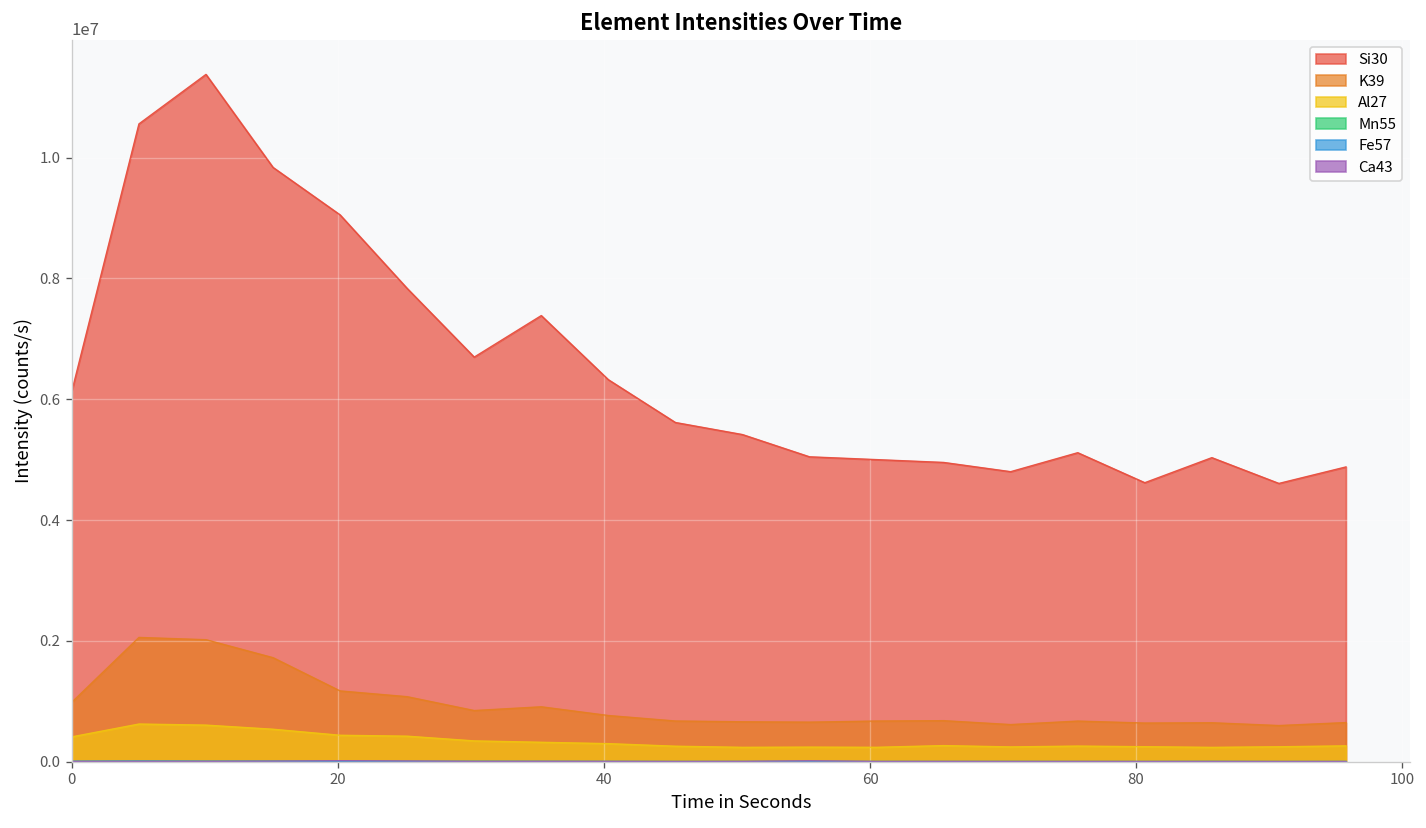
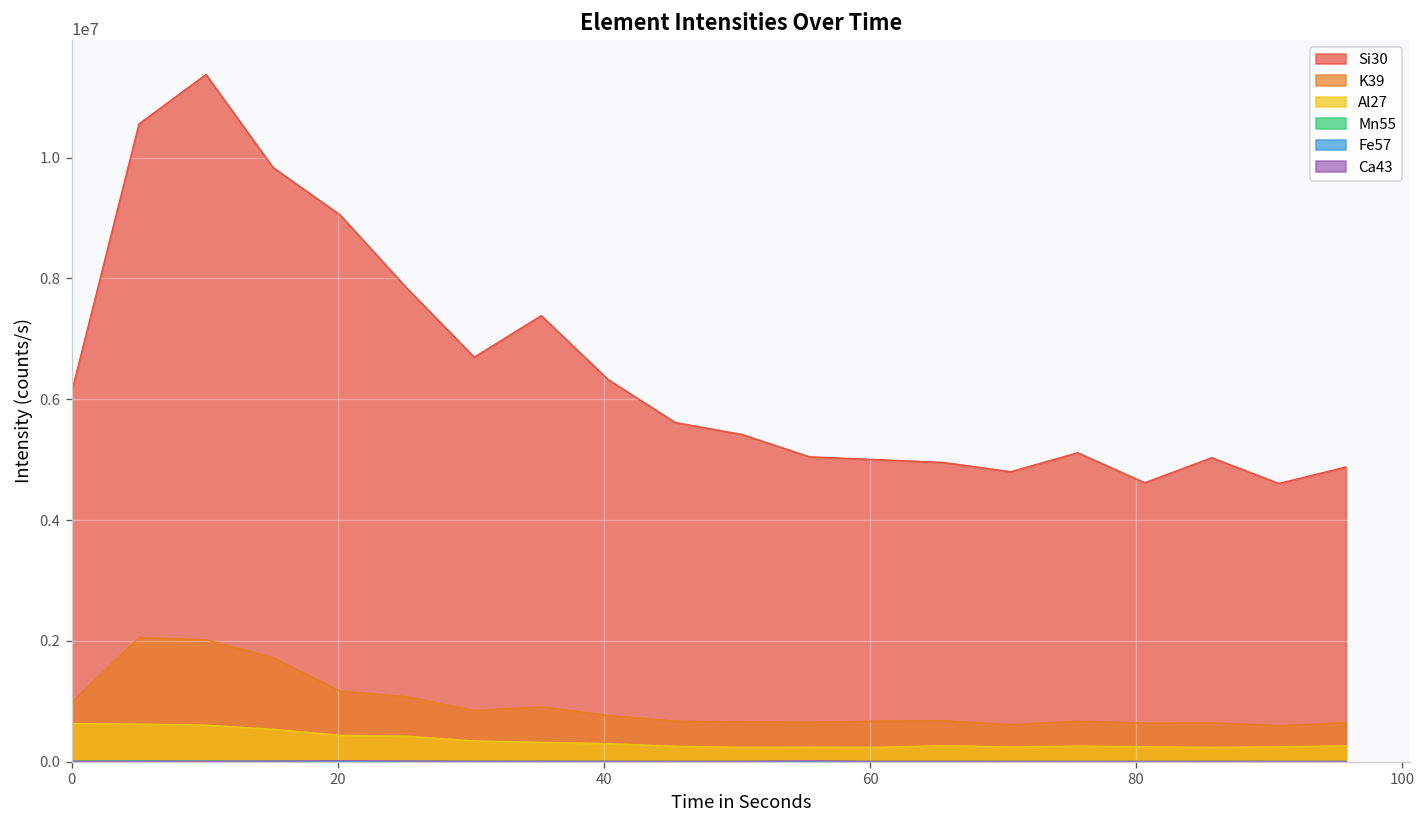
  {
    "Al27": {
-     "0": 400000
+     "0": 600000
    }
  }
